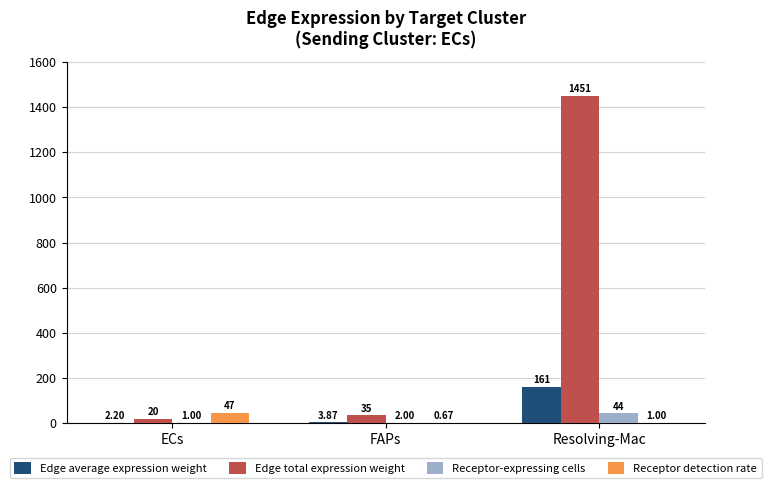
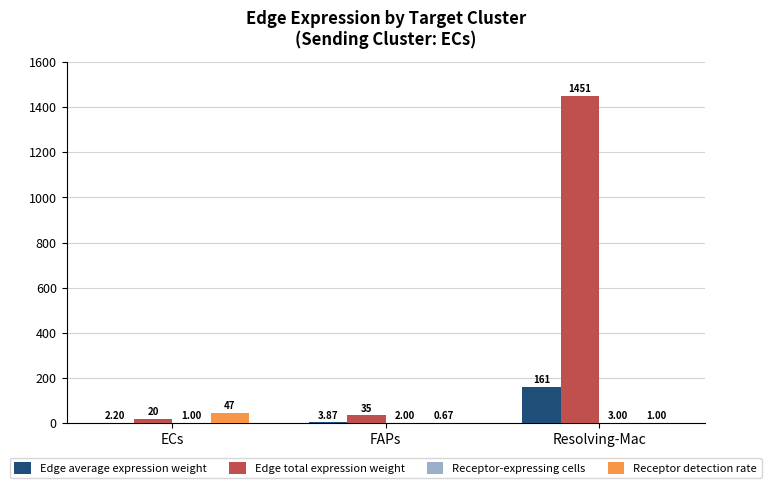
  {
    "Edge average expression weight": {
      "ECs": 2.20,
      "FAPs": 3.87,
      "Resolving-Mac": 161
    },
    "Edge total expression weight": {
      "ECs": 20,
      "FAPs": 35,
      "Resolving-Mac": 1451
    },
    "Receptor-expressing cells": {
      "ECs": 1.00,
      "FAPs": 2.00,
-     "Resolving-Mac": 44
+     "Resolving-Mac": 3.00
    },
    "Receptor detection rate": {
      "ECs": 47,
      "FAPs": 0.67,
      "Resolving-Mac": 1.00
    }
  }
